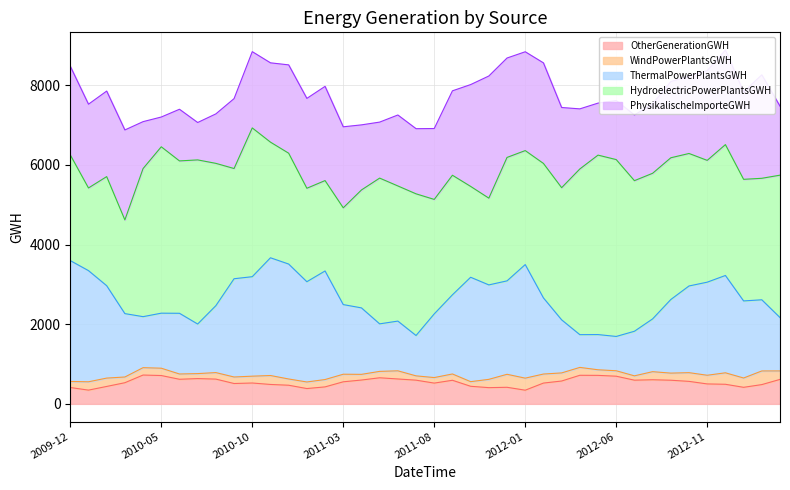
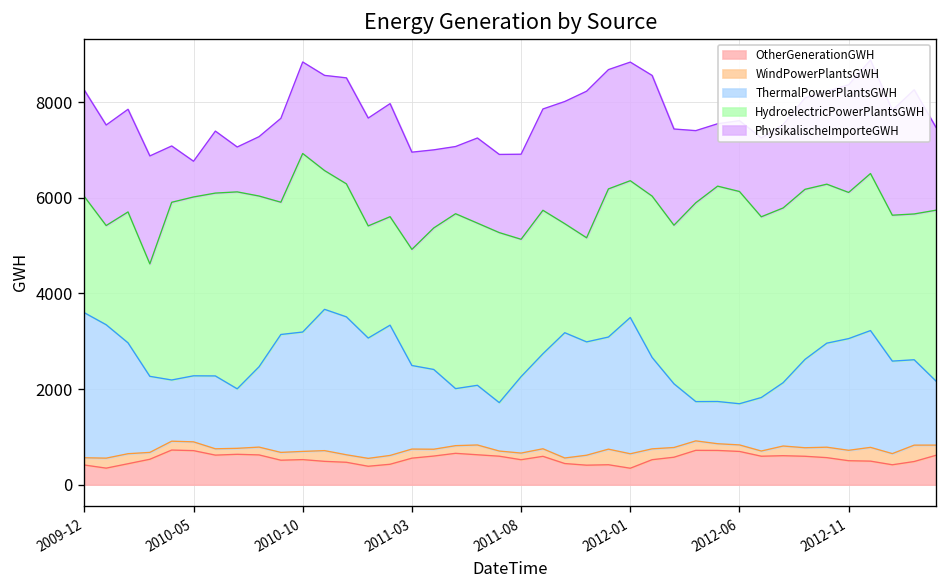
  {
    "HydroelectricPowerPlantsGWH": {
-     "2009-12": 2700,
-     "2010-05": 4200,
+     "2009-12": 2400,
+     "2010-05": 3700,
      "2010-10": 3700,
      "2011-03": 2400,
      "2011-08": 2900,
      "2012-01": 2900,
      "2012-06": 4400,
      "2012-11": 3100
    }
  }
